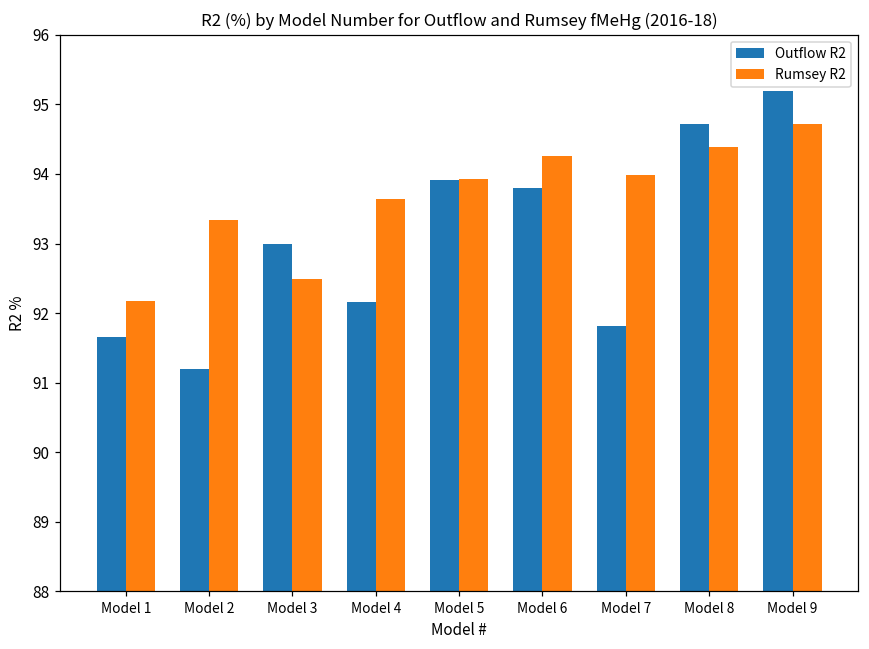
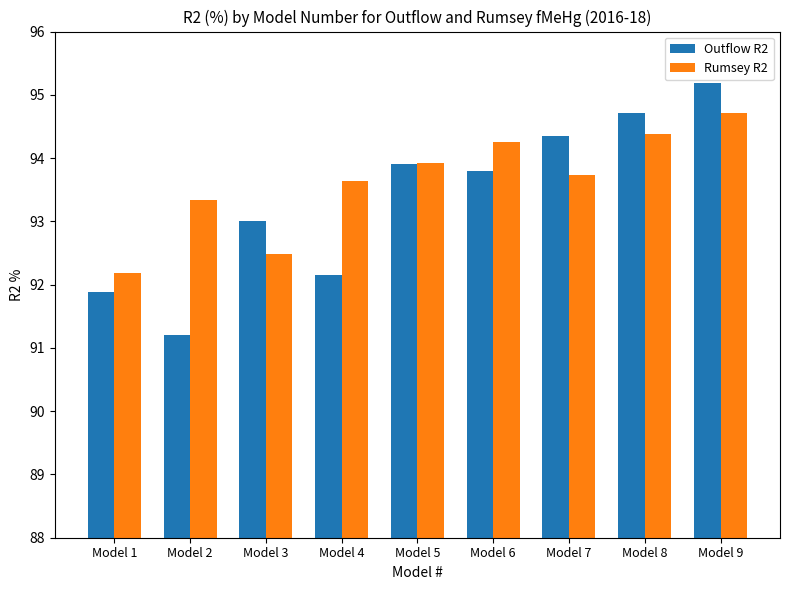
  {
    "Outflow R2": {
-     "Model 1": 91.7,
+     "Model 1": 91.9,
      "Model 2": 91.2,
      "Model 3": 93.0,
      "Model 4": 92.2,
      "Model 5": 93.9,
      "Model 6": 93.8,
-     "Model 7": 91.8,
+     "Model 7": 94.4,
      "Model 8": 94.7,
      "Model 9": 95.2
    },
    "Rumsey R2": {
      "Model 1": 92.2,
      "Model 2": 93.3,
      "Model 3": 92.5,
      "Model 4": 93.6,
      "Model 5": 93.9,
      "Model 6": 94.3,
-     "Model 7": 94.0,
+     "Model 7": 93.7,
      "Model 8": 94.4,
      "Model 9": 94.7
    }
  }
